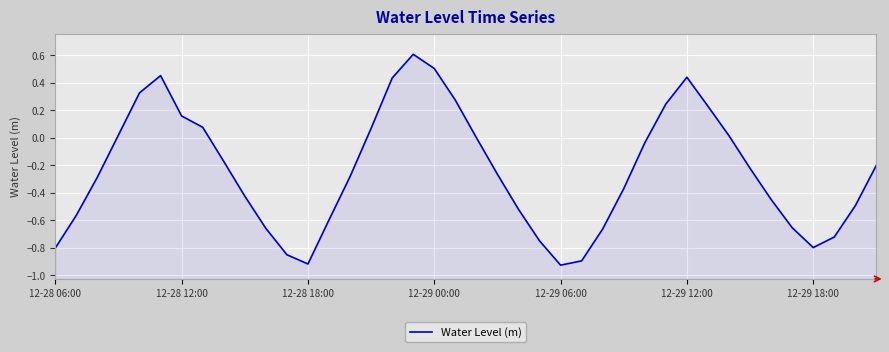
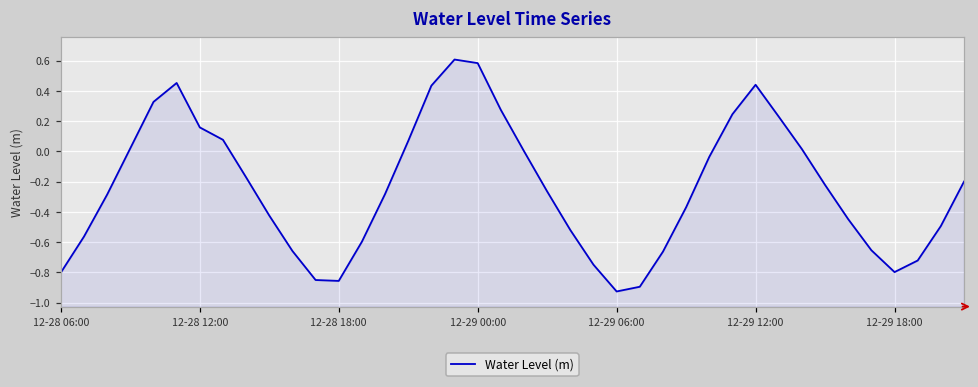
  {
    "12-28 06:00": -0.80,
    "12-28 12:00": 0.16,
-   "12-28 18:00": -0.92,
-   "12-29 00:00": 0.50,
+   "12-28 18:00": -0.86,
+   "12-29 00:00": 0.58,
    "12-29 06:00": -0.93,
    "12-29 12:00": 0.44,
    "12-29 18:00": -0.80
  }
